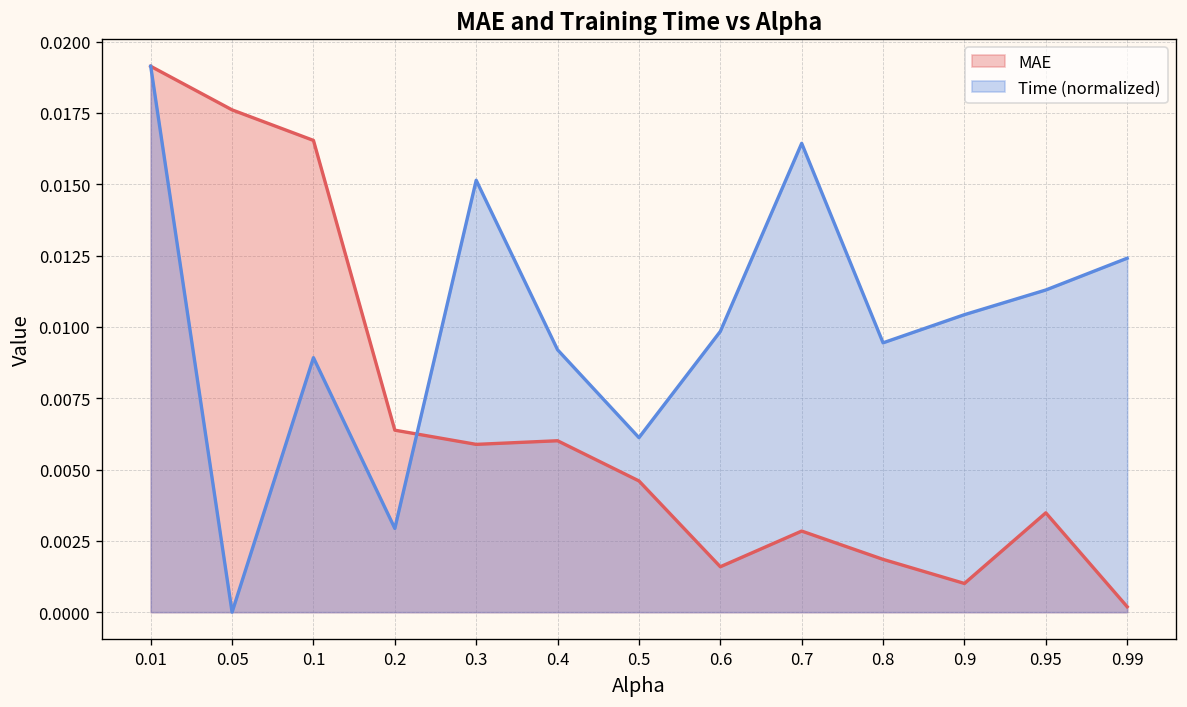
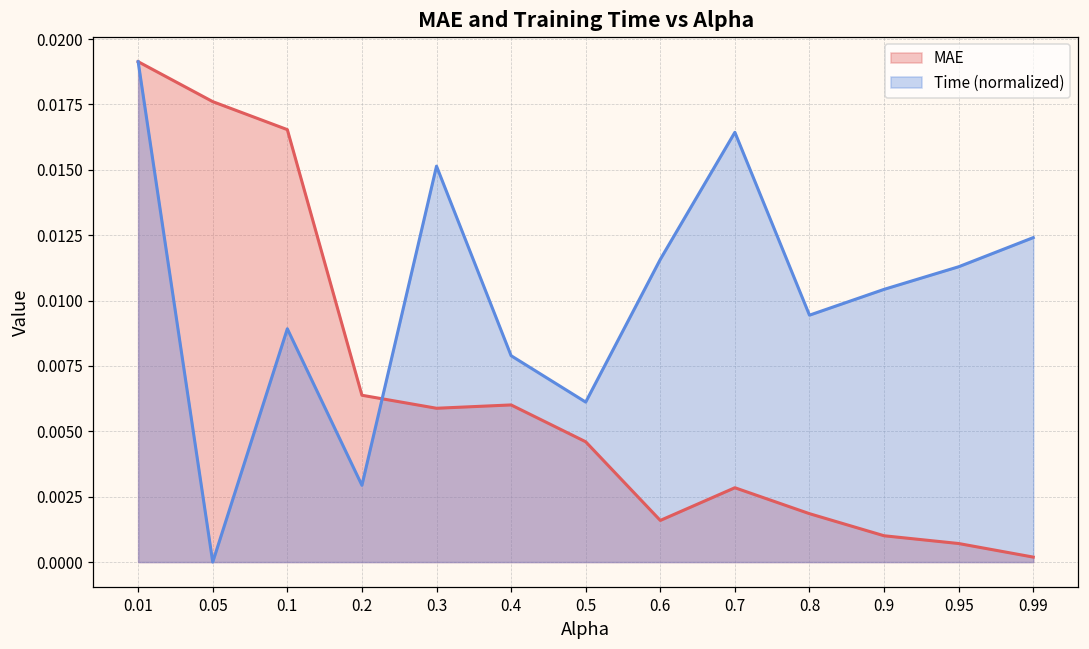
  {
    "MAE": {
      "0.05": 0.0176,
      "0.1": 0.0165,
      "0.2": 0.0064,
      "0.3": 0.0059,
      "0.4": 0.0060,
      "0.5": 0.0046,
      "0.6": 0.0016,
      "0.7": 0.0028,
      "0.8": 0.0019,
      "0.9": 0.0010,
-     "0.95": 0.0035,
+     "0.95": 0.0007,
      "0.99": 0.0002
    },
    "Time (normalized)": {
      "0.05": 0.0000,
      "0.1": 0.0089,
      "0.2": 0.0029,
      "0.3": 0.0151,
-     "0.4": 0.0092,
+     "0.4": 0.0079,
      "0.5": 0.0061,
-     "0.6": 0.0098,
+     "0.6": 0.0116,
      "0.7": 0.0164,
      "0.8": 0.0094,
      "0.9": 0.0104,
      "0.95": 0.0113,
      "0.99": 0.0124
    }
  }
